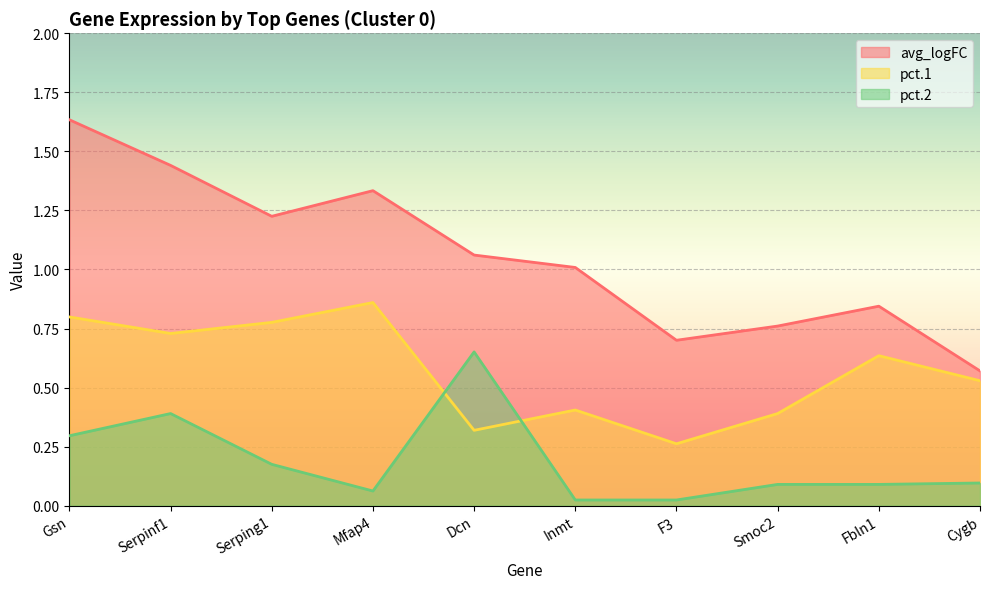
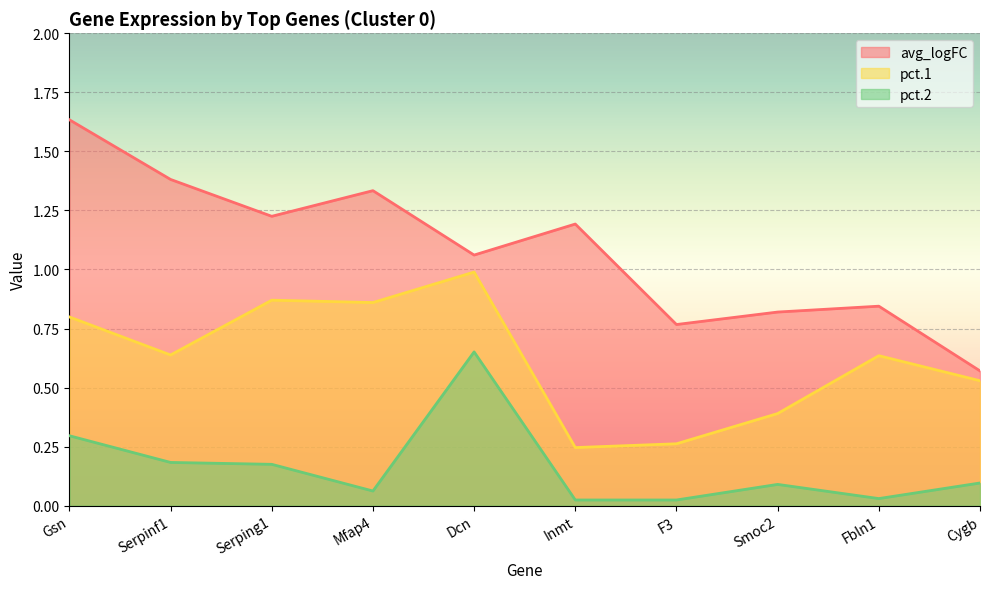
  {
    "avg_logFC": {
      "Gsn": 1.63,
-     "Serpinf1": 1.44,
+     "Serpinf1": 1.38,
      "Serping1": 1.23,
      "Mfap4": 1.33,
      "Dcn": 1.06,
-     "Inmt": 1.01,
-     "F3": 0.70,
-     "Smoc2": 0.76,
+     "Inmt": 1.19,
+     "F3": 0.77,
+     "Smoc2": 0.82,
      "Fbln1": 0.84,
      "Cygb": 0.57
    },
    "pct.1": {
      "Gsn": 0.80,
-     "Serpinf1": 0.73,
-     "Serping1": 0.78,
+     "Serpinf1": 0.64,
+     "Serping1": 0.87,
      "Mfap4": 0.86,
-     "Dcn": 0.32,
-     "Inmt": 0.41,
+     "Dcn": 0.99,
+     "Inmt": 0.25,
      "F3": 0.26,
      "Smoc2": 0.39,
      "Fbln1": 0.64,
      "Cygb": 0.53
    },
    "pct.2": {
      "Gsn": 0.30,
-     "Serpinf1": 0.39,
+     "Serpinf1": 0.18,
      "Serping1": 0.18,
      "Mfap4": 0.06,
      "Dcn": 0.65,
      "Inmt": 0.02,
      "F3": 0.02,
      "Smoc2": 0.09,
-     "Fbln1": 0.09,
+     "Fbln1": 0.03,
      "Cygb": 0.10
    }
  }
